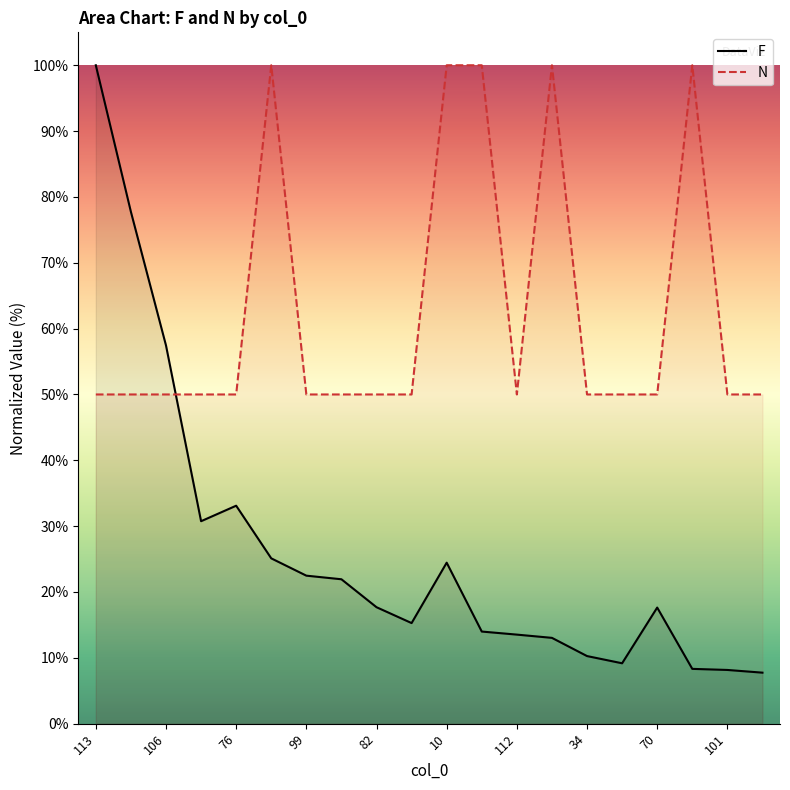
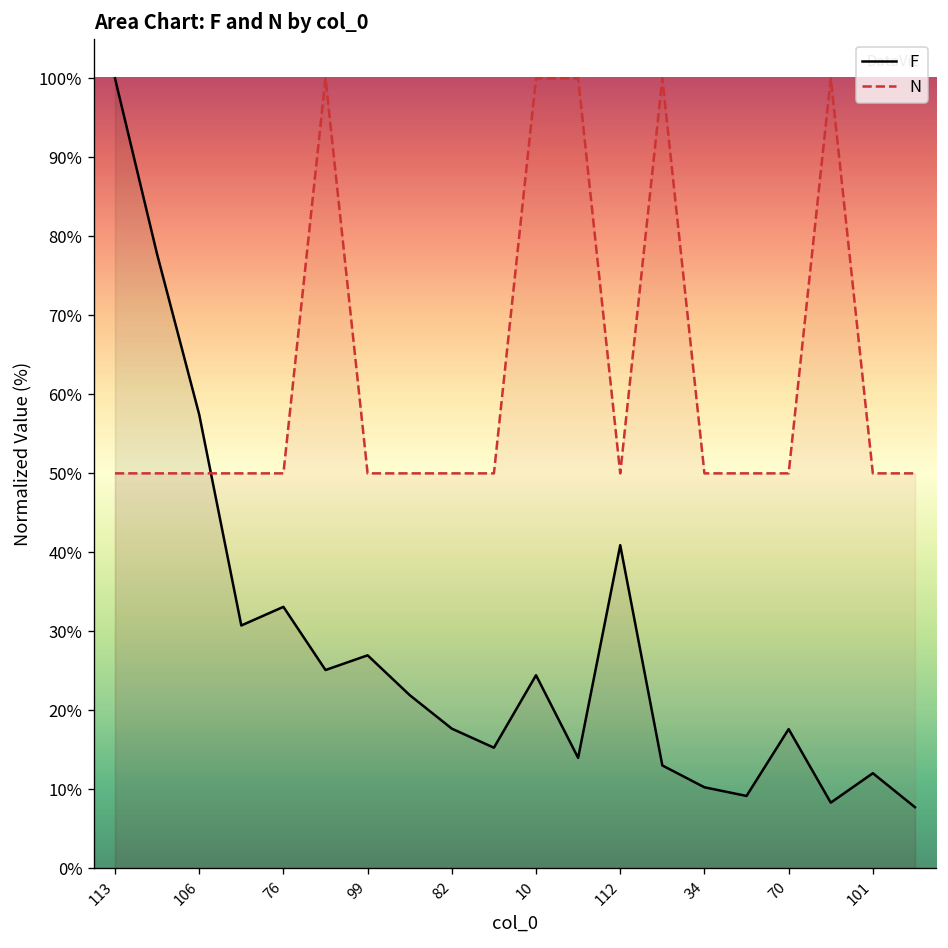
  {
    "F": {
      "113": "100%",
      "106": "57%",
      "76": "33%",
-     "99": "22%",
+     "99": "27%",
      "82": "18%",
      "10": "24%",
-     "112": "14%",
+     "112": "41%",
      "34": "10%",
      "70": "18%",
-     "101": "8%"
+     "101": "12%"
    },
    "N": {
      "113": "50%",
      "106": "50%",
      "76": "50%",
      "99": "50%",
      "82": "50%",
      "10": "100%",
      "112": "50%",
      "34": "50%",
      "70": "50%",
      "101": "50%"
    }
  }
